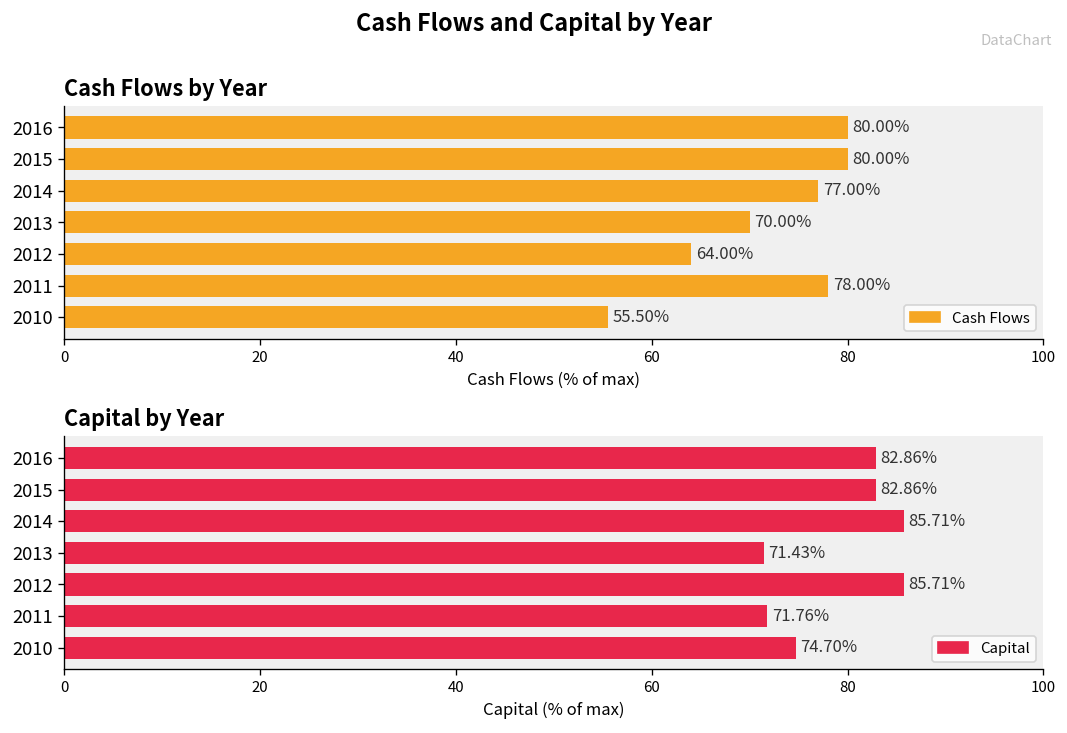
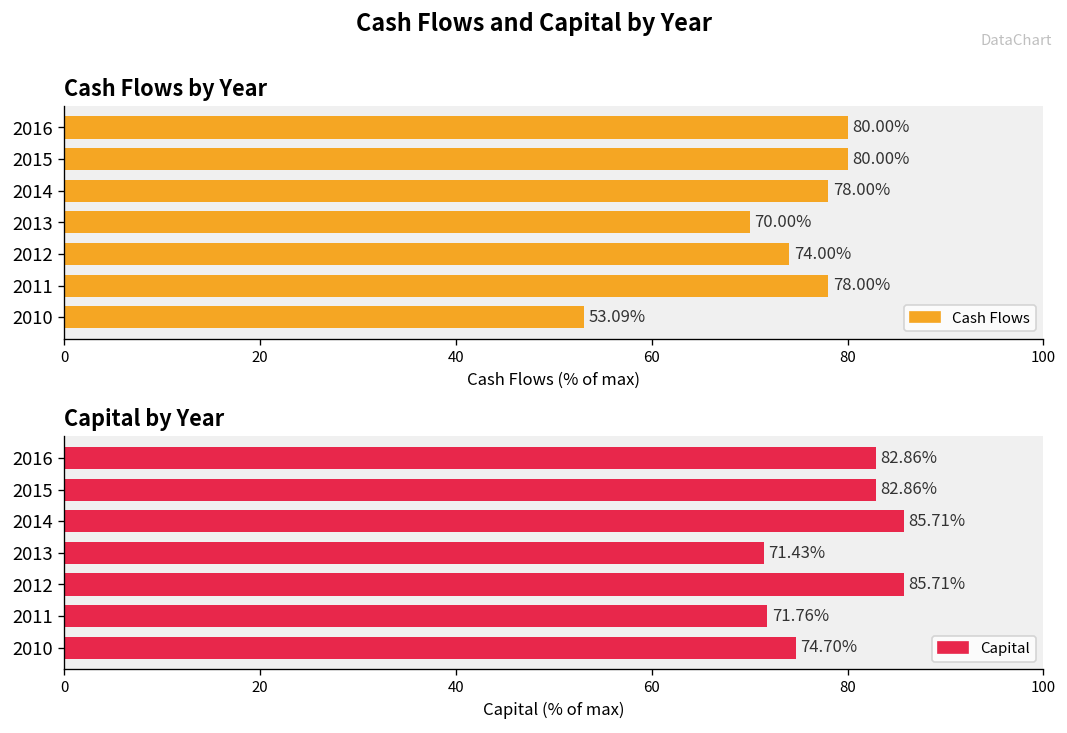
  {
    "Cash Flows by Year": {
      "2016": "80.00%",
      "2015": "80.00%",
-     "2014": "77.00%",
+     "2014": "78.00%",
      "2013": "70.00%",
-     "2012": "64.00%",
+     "2012": "74.00%",
      "2011": "78.00%",
-     "2010": "55.50%"
+     "2010": "53.09%"
    },
    "Capital by Year": {
      "2016": "82.86%",
      "2015": "82.86%",
      "2014": "85.71%",
      "2013": "71.43%",
      "2012": "85.71%",
      "2011": "71.76%",
      "2010": "74.70%"
    }
  }
